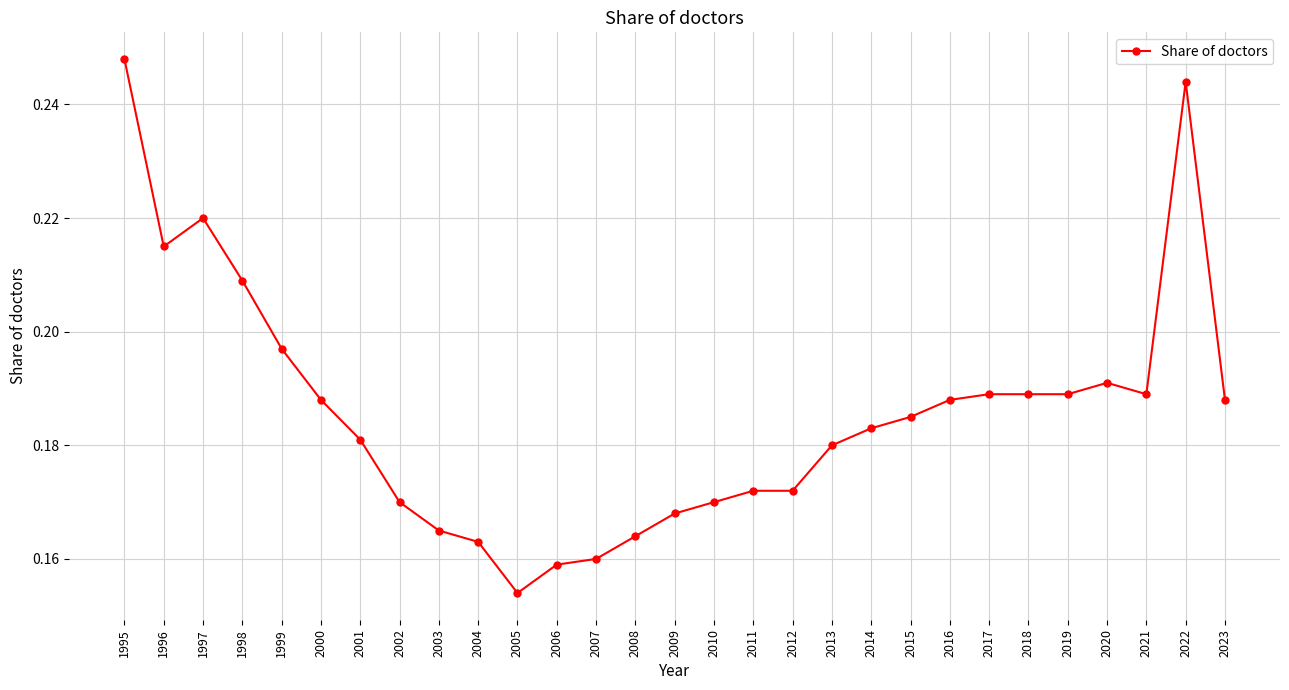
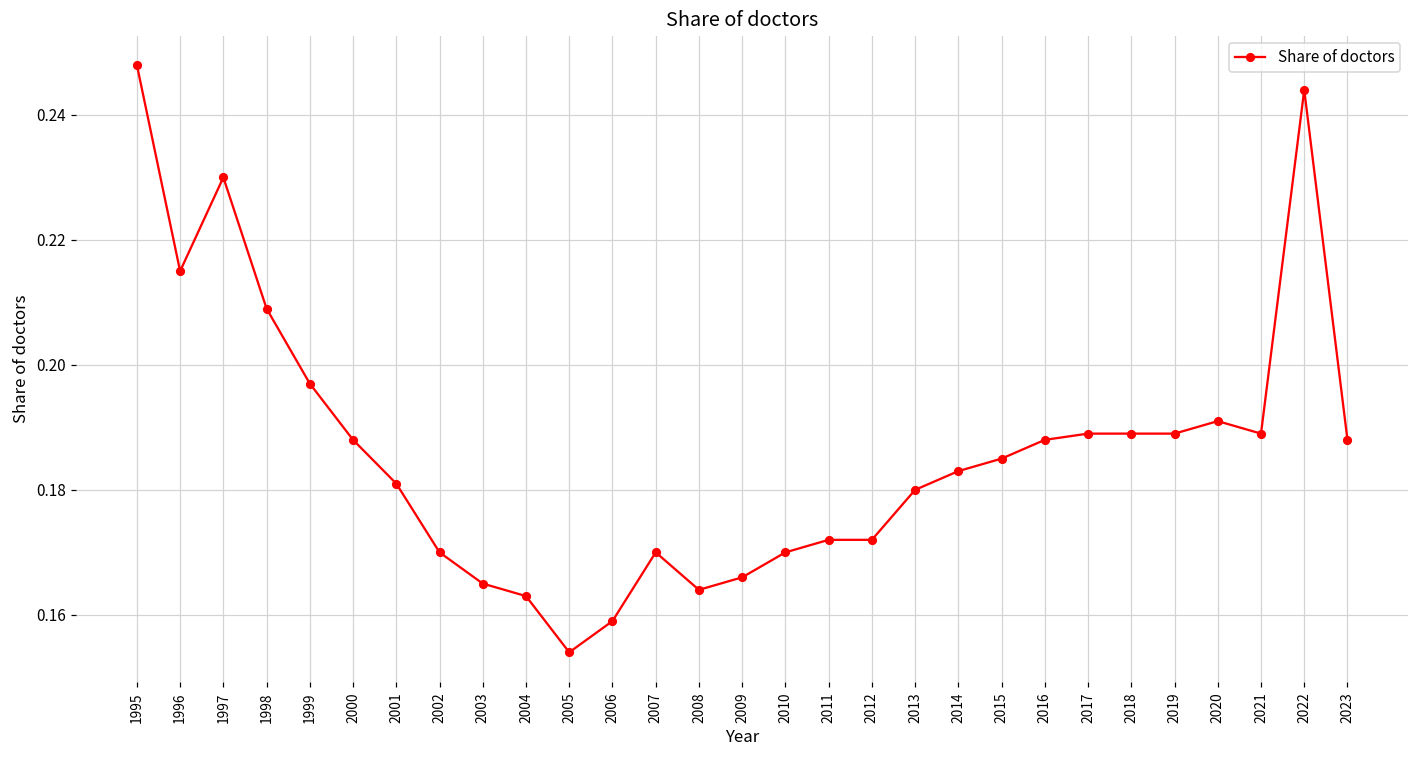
  {
    "1995": 0.248,
    "1996": 0.215,
-   "1997": 0.22,
+   "1997": 0.23,
    "1998": 0.209,
    "1999": 0.197,
    "2000": 0.188,
    "2001": 0.181,
    "2002": 0.170,
    "2003": 0.165,
    "2004": 0.163,
    "2005": 0.154,
    "2006": 0.159,
-   "2007": 0.16,
+   "2007": 0.17,
    "2008": 0.164,
-   "2009": 0.168,
+   "2009": 0.166,
    "2010": 0.170,
    "2011": 0.172,
    "2012": 0.172,
    "2013": 0.180,
    "2014": 0.183,
    "2015": 0.185,
    "2016": 0.188,
    "2017": 0.189,
    "2018": 0.189,
    "2019": 0.189,
    "2020": 0.191,
    "2021": 0.189,
    "2022": 0.244,
    "2023": 0.188
  }
